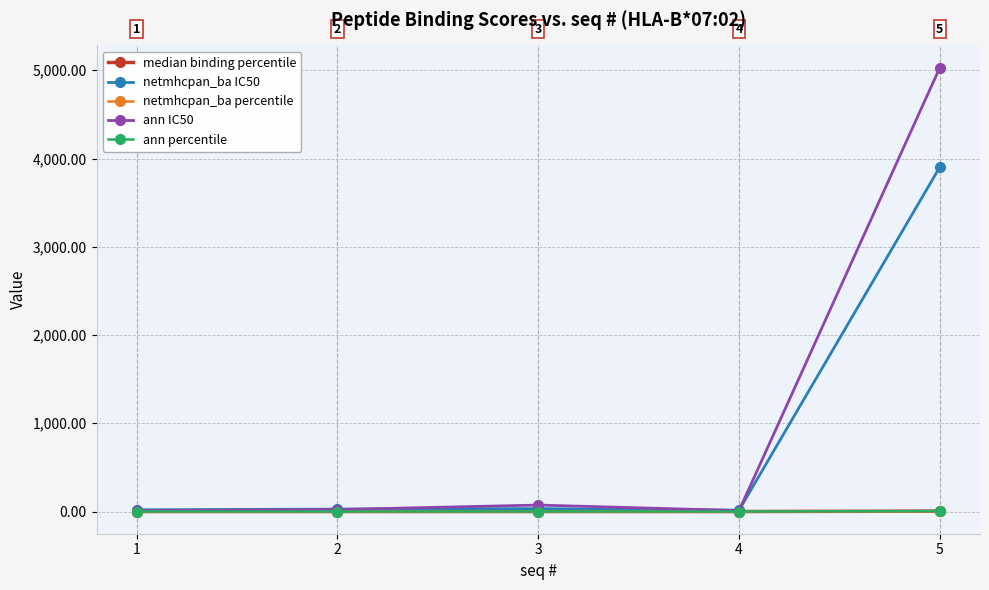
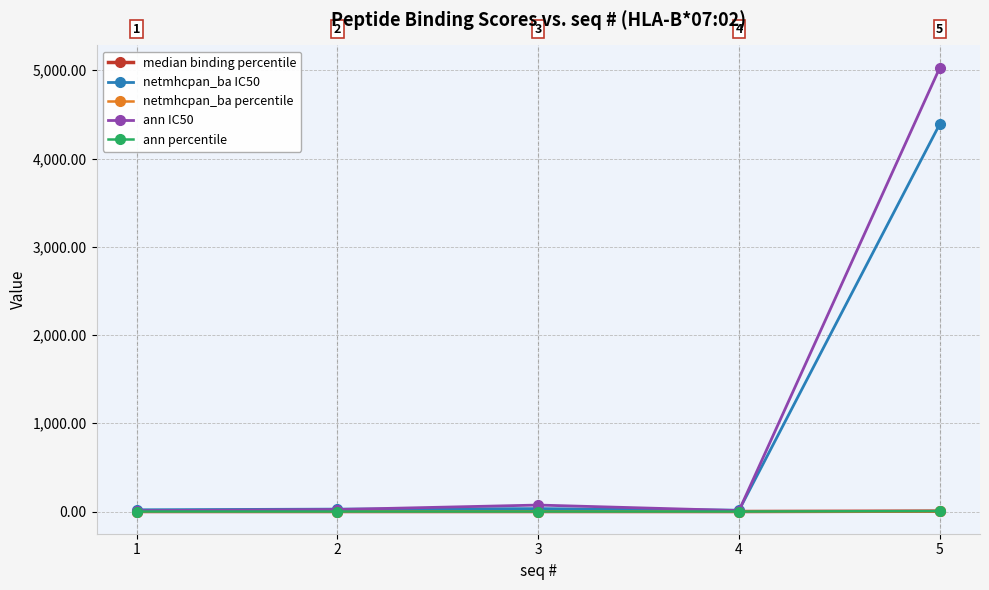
  {
    "ann percentile": {
      "3": "0",
      "5": "0"
    },
    "netmhcpan_ba IC50": {
      "3": "0",
-     "5": "3,900"
+     "5": "4,400"
    },
    "ann IC50": {
      "3": "100",
      "5": "5,000"
    }
  }
